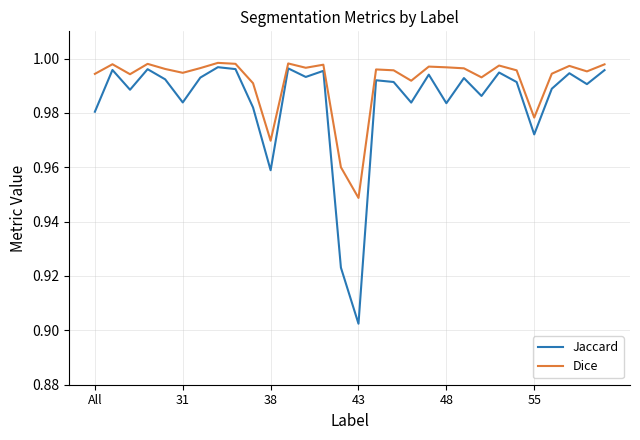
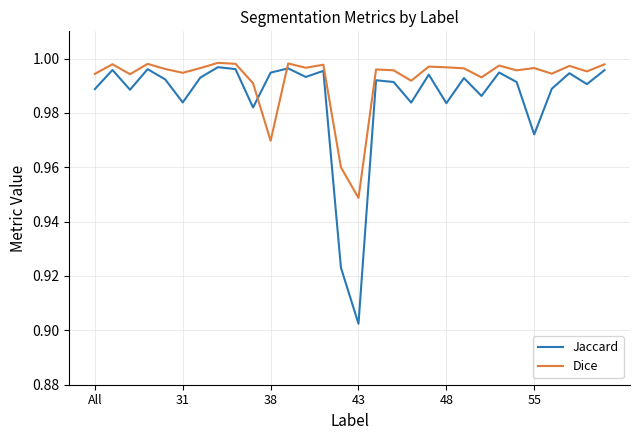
  {
    "Jaccard": {
-     "All": 0.980,
+     "All": 0.989,
      "31": 0.984,
-     "38": 0.959,
+     "38": 0.995,
      "43": 0.902,
      "48": 0.984,
      "55": 0.972
    },
    "Dice": {
      "All": 0.994,
      "31": 0.995,
      "38": 0.970,
      "43": 0.949,
      "48": 0.997,
-     "55": 0.978
+     "55": 0.996
    }
  }
